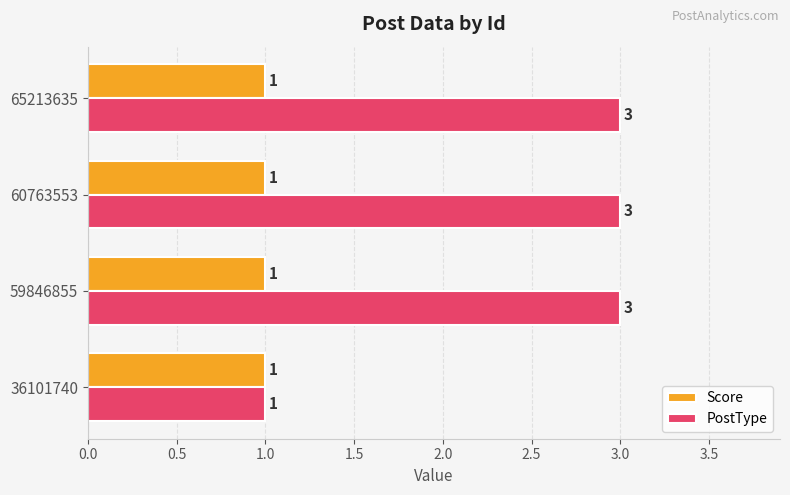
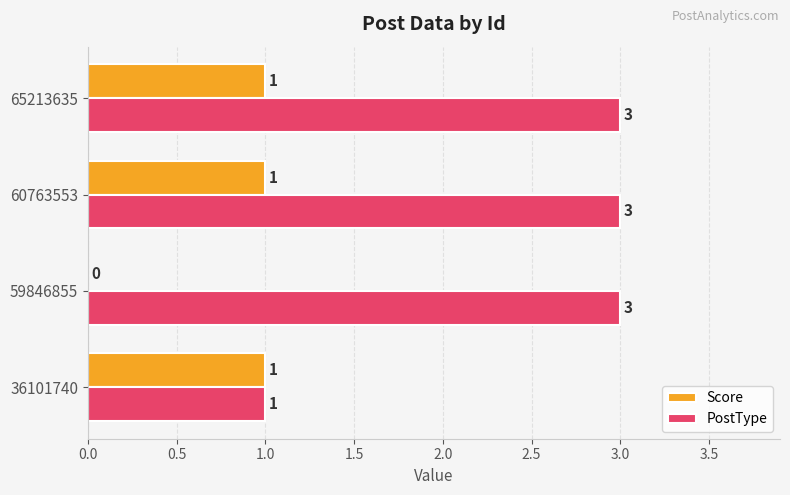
  {
    "Score": {
      "65213635": 1,
      "60763553": 1,
-     "59846855": 1,
+     "59846855": 0,
      "36101740": 1
    },
    "PostType": {
      "65213635": 3,
      "60763553": 3,
      "59846855": 3,
      "36101740": 1
    }
  }
